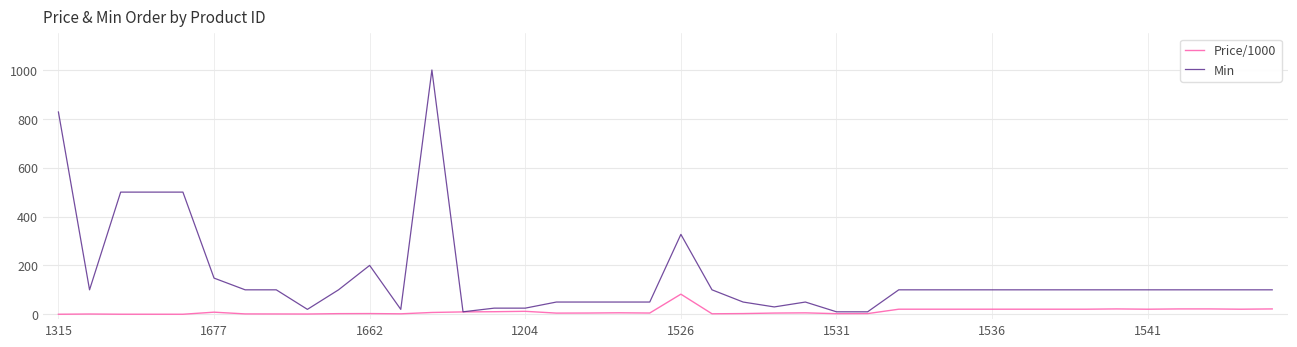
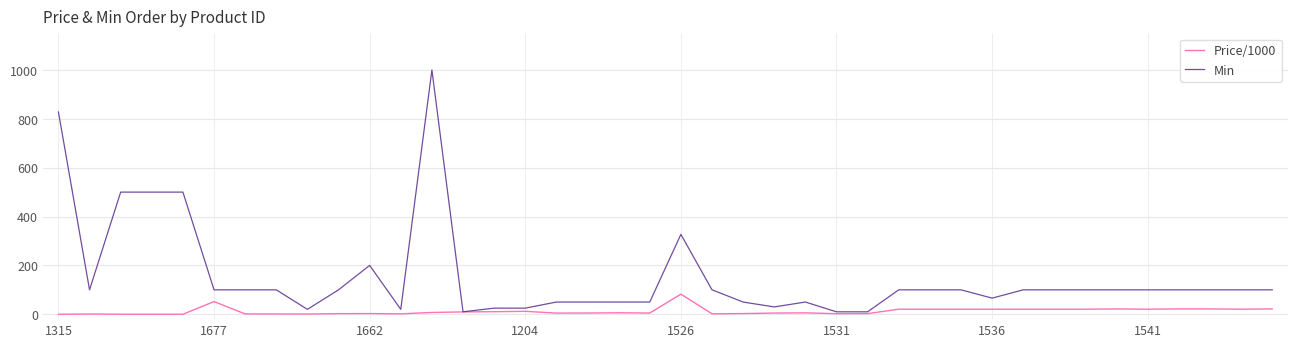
  {
    "Price/1000": {
      "1315": 0,
-     "1677": 10,
+     "1677": 50,
      "1662": 0,
      "1204": 10,
      "1526": 80,
      "1536": 20,
      "1541": 20
    },
    "Min": {
      "1315": 830,
-     "1677": 150,
+     "1677": 100,
      "1662": 200,
      "1204": 30,
      "1526": 330,
-     "1536": 100,
+     "1536": 70,
      "1541": 100
    }
  }
